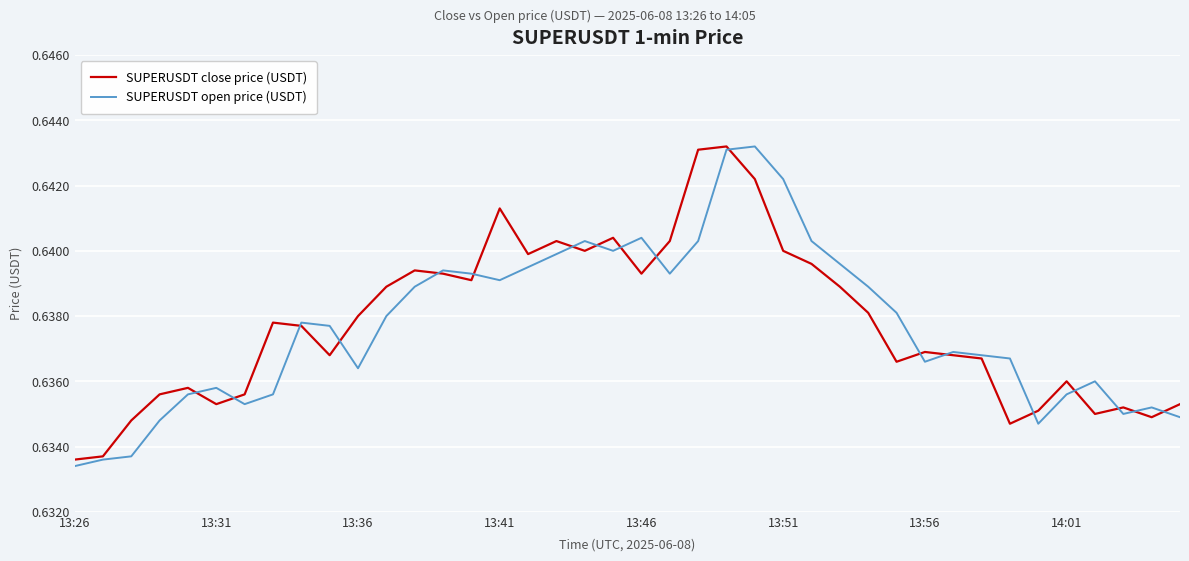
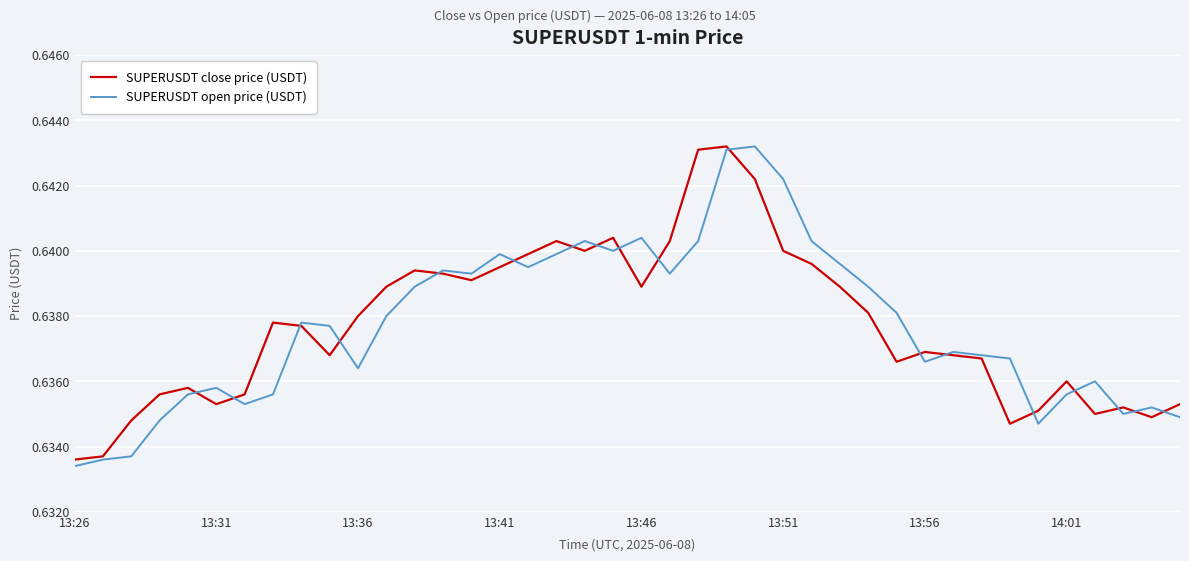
  {
    "SUPERUSDT close price (USDT)": {
      "13:26": 0.6336,
      "13:31": 0.6353,
      "13:36": 0.6380,
-     "13:41": 0.6413,
-     "13:46": 0.6393,
+     "13:41": 0.6395,
+     "13:46": 0.6389,
      "13:51": 0.6400,
      "13:56": 0.6369,
      "14:01": 0.6360
    },
    "SUPERUSDT open price (USDT)": {
      "13:26": 0.6334,
      "13:31": 0.6358,
      "13:36": 0.6364,
-     "13:41": 0.6391,
+     "13:41": 0.6399,
      "13:46": 0.6404,
      "13:51": 0.6422,
      "13:56": 0.6366,
      "14:01": 0.6356
    }
  }
